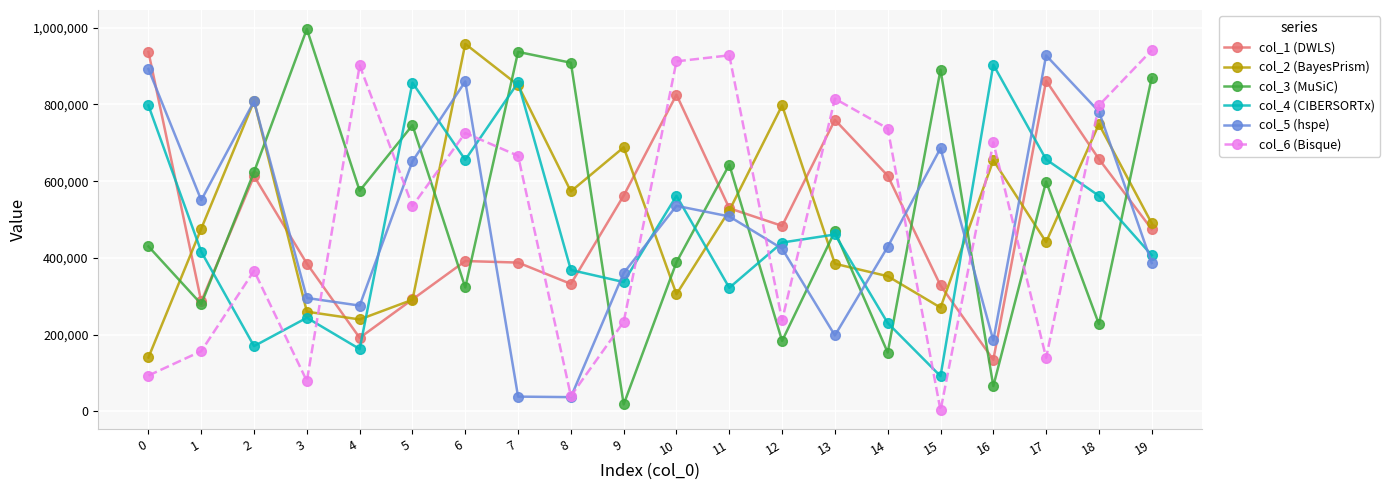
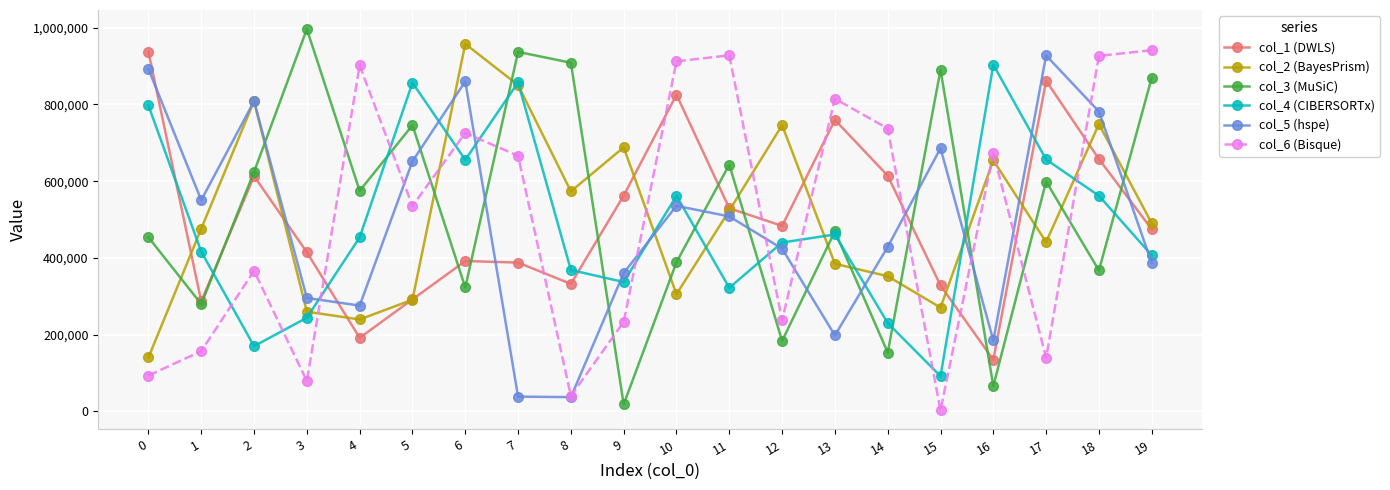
  {
    "col_1 (DWLS)": {
      "0": "940,000",
      "1": "290,000",
      "2": "610,000",
-     "3": "390,000",
+     "3": "410,000",
      "4": "190,000",
      "6": "390,000",
      "7": "390,000",
      "8": "330,000",
      "9": "560,000",
      "10": "830,000",
      "12": "480,000",
      "13": "760,000",
      "14": "610,000",
      "15": "330,000",
      "16": "130,000",
      "17": "860,000",
      "18": "660,000",
      "19": "470,000"
    },
    "col_2 (BayesPrism)": {
      "0": "140,000",
      "1": "480,000",
      "3": "260,000",
      "4": "240,000",
      "6": "960,000",
      "7": "850,000",
      "8": "570,000",
      "9": "690,000",
      "10": "310,000",
-     "12": "800,000",
+     "12": "750,000",
      "13": "380,000",
      "14": "350,000",
      "15": "270,000",
      "16": "650,000",
      "17": "440,000",
      "18": "750,000",
      "19": "490,000"
    },
    "col_3 (MuSiC)": {
-     "0": "430,000",
+     "0": "450,000",
      "1": "280,000",
      "2": "620,000",
      "3": "1,000,000",
      "4": "570,000",
      "5": "750,000",
      "6": "320,000",
      "7": "940,000",
      "8": "910,000",
      "9": "20,000",
      "10": "390,000",
      "11": "640,000",
      "12": "180,000",
      "13": "470,000",
      "14": "150,000",
      "15": "890,000",
      "16": "70,000",
      "17": "600,000",
-     "18": "230,000",
+     "18": "370,000",
      "19": "870,000"
    },
    "col_4 (CIBERSORTx)": {
      "0": "800,000",
      "1": "420,000",
      "2": "170,000",
      "3": "240,000",
-     "4": "160,000",
+     "4": "450,000",
      "5": "860,000",
      "6": "660,000",
      "7": "860,000",
      "8": "370,000",
      "9": "340,000",
      "10": "560,000",
      "11": "320,000",
      "12": "440,000",
      "13": "460,000",
      "14": "230,000",
      "15": "90,000",
      "16": "900,000",
      "17": "660,000",
      "18": "560,000",
      "19": "410,000"
    },
    "col_5 (hspe)": {
      "0": "890,000",
      "1": "550,000",
      "3": "300,000",
      "4": "280,000",
      "5": "650,000",
      "6": "860,000",
      "7": "40,000",
      "9": "360,000",
      "10": "540,000",
      "11": "510,000",
      "12": "420,000",
      "13": "200,000",
      "14": "430,000",
      "15": "690,000",
      "16": "180,000",
      "17": "930,000",
      "18": "780,000",
      "19": "390,000"
    },
    "col_6 (Bisque)": {
      "0": "90,000",
      "1": "160,000",
      "2": "370,000",
      "3": "80,000",
      "4": "900,000",
      "5": "540,000",
      "6": "730,000",
      "7": "670,000",
      "9": "230,000",
      "10": "910,000",
      "11": "930,000",
      "12": "240,000",
      "13": "820,000",
      "14": "740,000",
      "15": "0",
-     "16": "700,000",
+     "16": "670,000",
      "17": "140,000",
-     "18": "800,000",
+     "18": "930,000",
      "19": "940,000"
    }
  }
